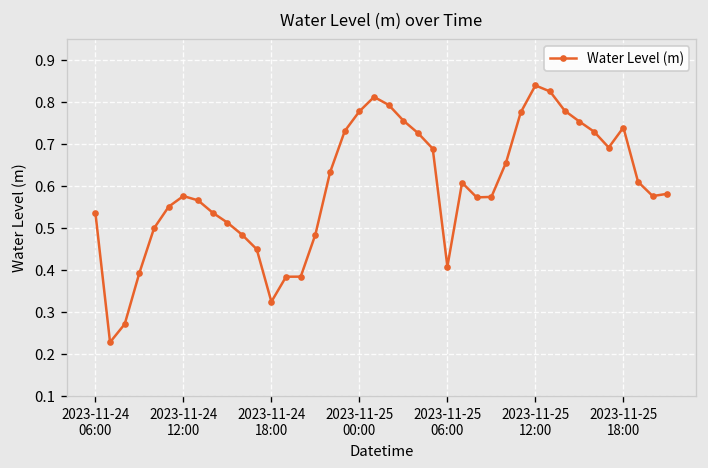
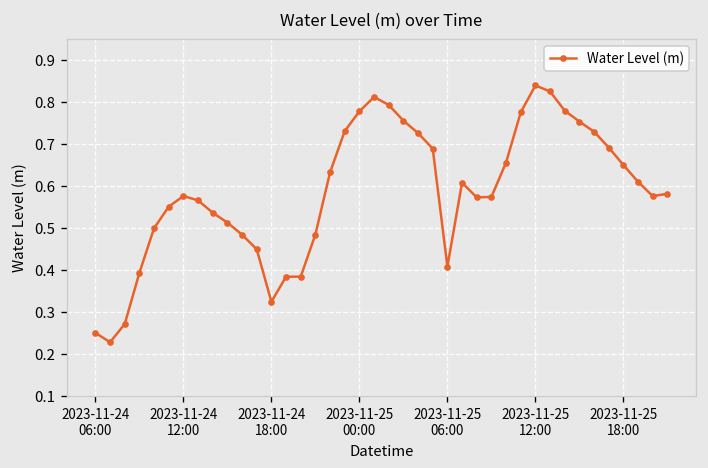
  {
-   "2023-11-24 06:00": 0.54,
+   "2023-11-24 06:00": 0.25,
    "2023-11-24 12:00": 0.58,
    "2023-11-24 18:00": 0.32,
    "2023-11-25 00:00": 0.78,
    "2023-11-25 06:00": 0.41,
    "2023-11-25 12:00": 0.84,
-   "2023-11-25 18:00": 0.74
+   "2023-11-25 18:00": 0.65
  }
